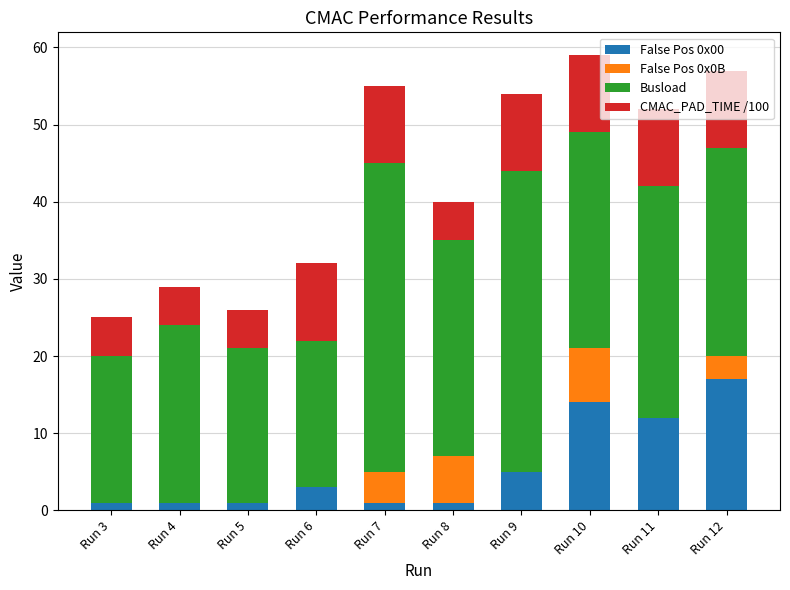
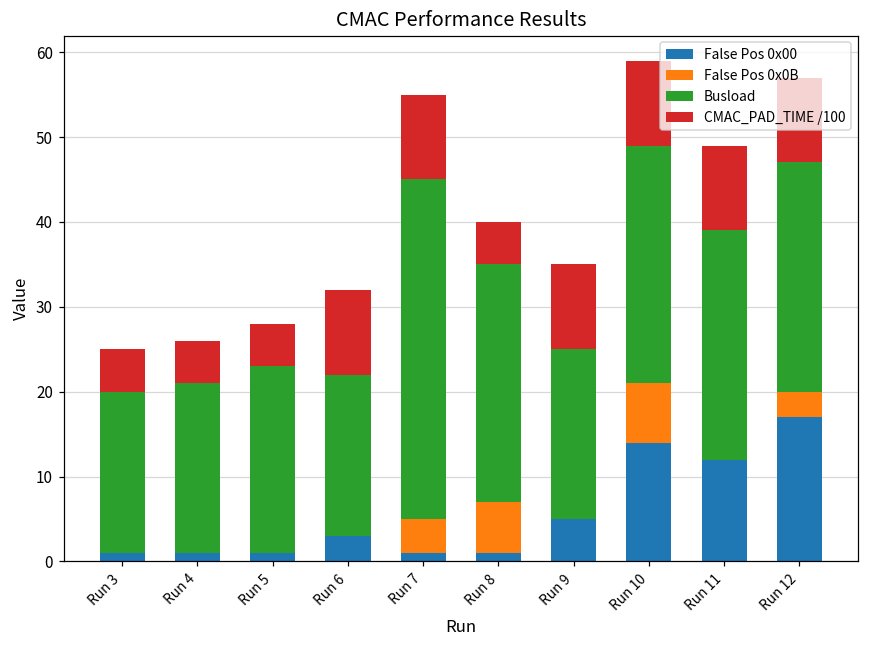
  {
    "False Pos 0x00": {
      "Run 3": 1,
      "Run 4": 1,
      "Run 5": 1,
      "Run 6": 3,
      "Run 7": 1,
      "Run 8": 1,
      "Run 9": 5,
      "Run 10": 14,
      "Run 11": 12,
      "Run 12": 17
    },
    "False Pos 0x0B": {
      "Run 3": 0,
      "Run 4": 0,
      "Run 5": 0,
      "Run 6": 0,
      "Run 7": 4,
      "Run 8": 6,
      "Run 9": 0,
      "Run 10": 7,
      "Run 11": 0,
      "Run 12": 3
    },
    "Busload": {
      "Run 3": 19,
-     "Run 4": 23,
-     "Run 5": 20,
+     "Run 4": 20,
+     "Run 5": 22,
      "Run 6": 19,
      "Run 7": 40,
      "Run 8": 28,
-     "Run 9": 39,
+     "Run 9": 20,
      "Run 10": 28,
-     "Run 11": 30,
+     "Run 11": 27,
      "Run 12": 27
    },
    "CMAC_PAD_TIME /100": {
      "Run 3": 5,
      "Run 4": 5,
      "Run 5": 5,
      "Run 6": 10,
      "Run 7": 10,
      "Run 8": 5,
      "Run 9": 10,
      "Run 10": 10
    }
  }
